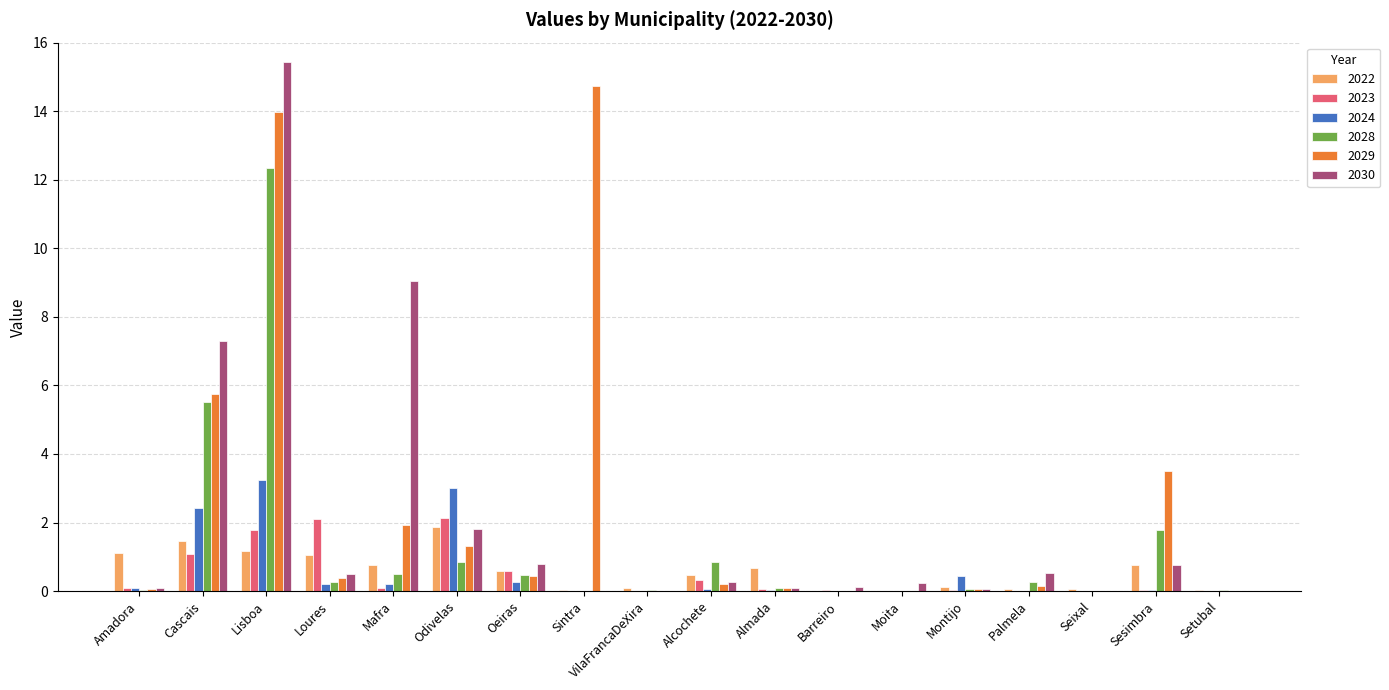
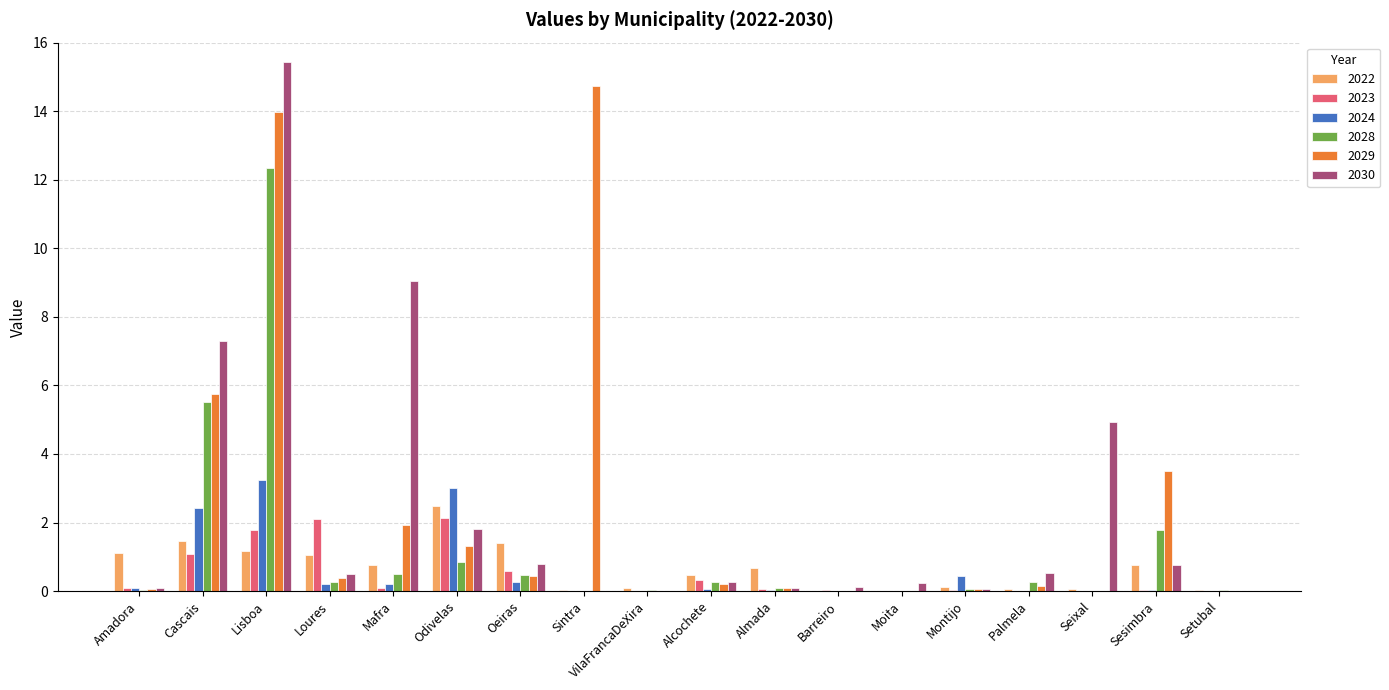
  {
    "2022": {
      "Amadora": 1.1,
      "Cascais": 1.5,
      "Lisboa": 1.2,
      "Loures": 1.1,
      "Mafra": 0.8,
-     "Odivelas": 1.9,
-     "Oeiras": 0.6,
+     "Odivelas": 2.5,
+     "Oeiras": 1.4,
      "VilaFrancaDeXira": 0.1,
      "Alcochete": 0.5,
      "Almada": 0.7,
      "Moita": 0.0,
      "Montijo": 0.1,
      "Sesimbra": 0.8
    },
    "2023": {
      "Amadora": 0.1,
      "Cascais": 1.1,
      "Lisboa": 1.8,
      "Loures": 2.1,
      "Mafra": 0.1,
      "Odivelas": 2.1,
      "Oeiras": 0.6,
      "Alcochete": 0.3,
      "Moita": 0.0
    },
    "2024": {
      "Amadora": 0.1,
      "Cascais": 2.4,
      "Lisboa": 3.2,
      "Loures": 0.2,
      "Mafra": 0.2,
      "Odivelas": 3.0,
      "Oeiras": 0.3,
      "VilaFrancaDeXira": 0.0,
      "Barreiro": 0.0,
      "Moita": 0.0,
      "Montijo": 0.4,
      "Setubal": 0.0
    },
    "2028": {
      "Cascais": 5.5,
      "Lisboa": 12.3,
      "Loures": 0.3,
      "Mafra": 0.5,
      "Odivelas": 0.8,
      "Oeiras": 0.5,
-     "Alcochete": 0.8,
+     "Alcochete": 0.3,
      "Almada": 0.1,
      "Moita": 0.0,
      "Palmela": 0.3,
      "Sesimbra": 1.8
    },
    "2029": {
      "Cascais": 5.8,
      "Lisboa": 14.0,
      "Loures": 0.4,
      "Mafra": 1.9,
      "Odivelas": 1.3,
      "Oeiras": 0.4,
      "Sintra": 14.7,
      "Alcochete": 0.2,
      "Almada": 0.1,
      "Palmela": 0.2,
      "Sesimbra": 3.5
    },
    "2030": {
      "Amadora": 0.1,
      "Cascais": 7.3,
      "Lisboa": 15.4,
      "Loures": 0.5,
      "Mafra": 9.0,
      "Odivelas": 1.8,
      "Oeiras": 0.8,
      "Alcochete": 0.3,
      "Almada": 0.1,
      "Barreiro": 0.1,
      "Moita": 0.2,
      "Palmela": 0.5,
-     "Seixal": 0.0,
+     "Seixal": 4.9,
      "Sesimbra": 0.8
    }
  }
